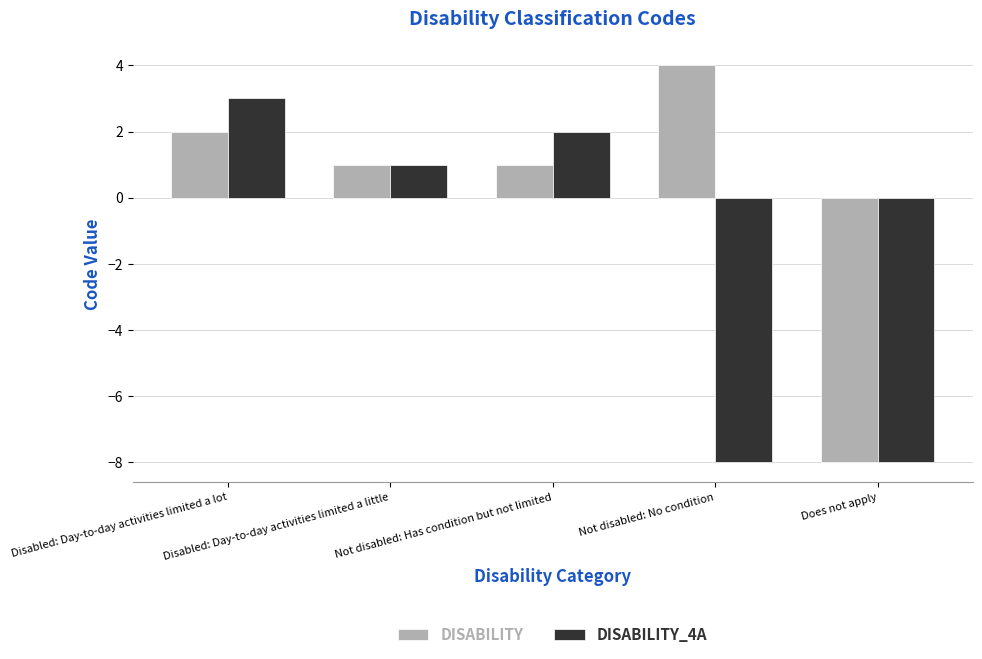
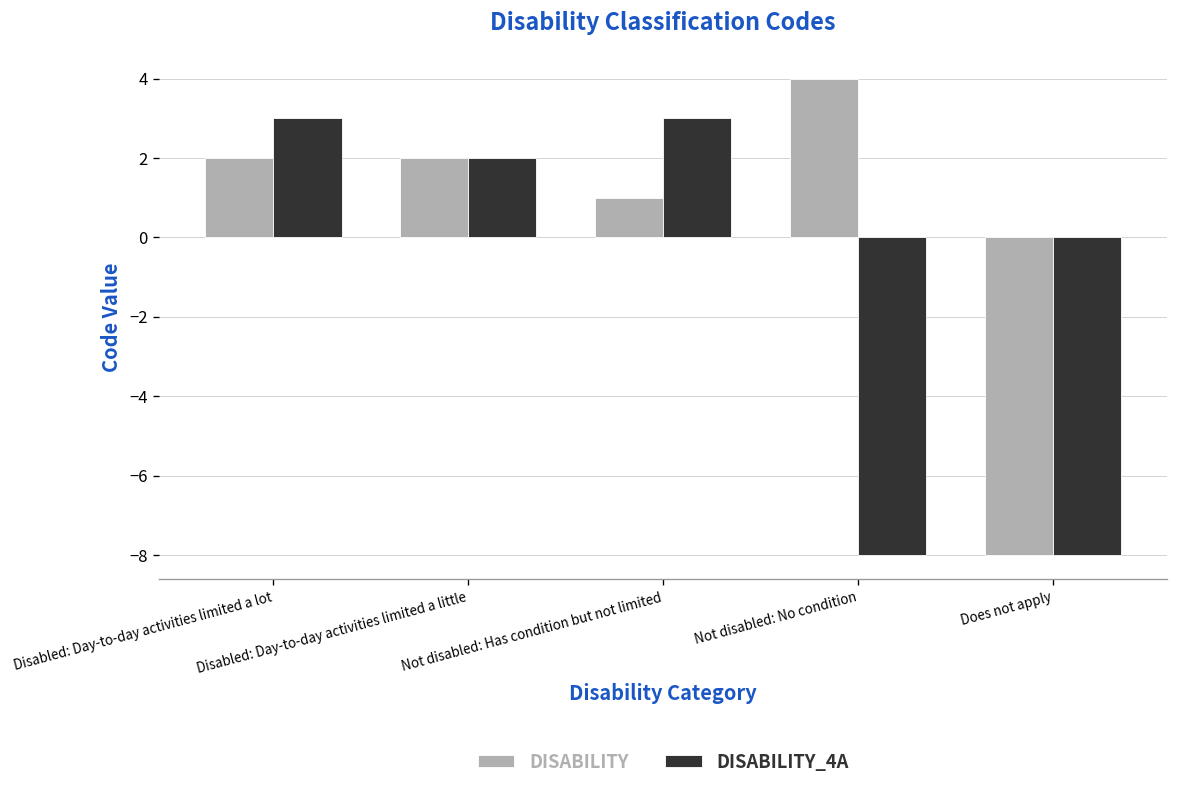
  {
    "DISABILITY": {
      "Disabled: Day-to-day activities limited a lot": 2,
-     "Disabled: Day-to-day activities limited a little": 1,
+     "Disabled: Day-to-day activities limited a little": 2,
      "Not disabled: Has condition but not limited": 1,
      "Not disabled: No condition": 4,
      "Does not apply": -8
    },
    "DISABILITY_4A": {
      "Disabled: Day-to-day activities limited a lot": 3,
-     "Disabled: Day-to-day activities limited a little": 1,
-     "Not disabled: Has condition but not limited": 2,
+     "Disabled: Day-to-day activities limited a little": 2,
+     "Not disabled: Has condition but not limited": 3,
      "Not disabled: No condition": -8,
      "Does not apply": -8
    }
  }
